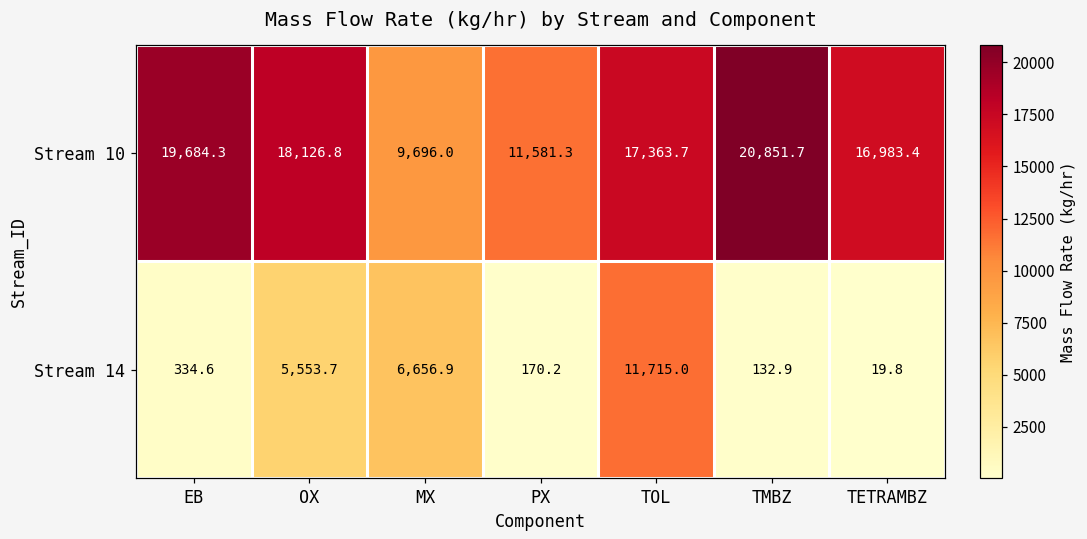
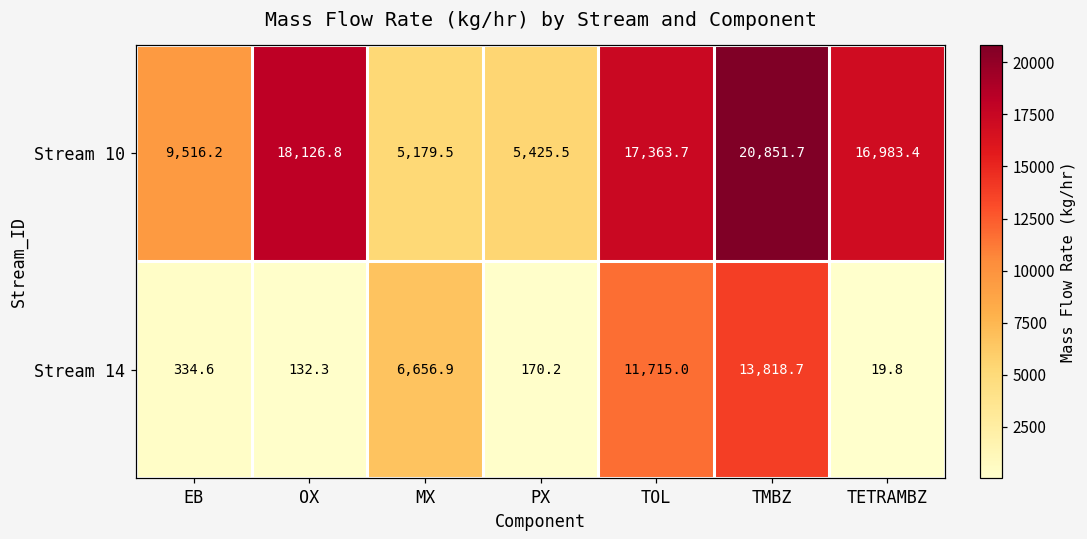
  {
    "Stream 10": {
-     "EB": "19,684.3",
+     "EB": "9,516.2",
      "OX": "18,126.8",
-     "MX": "9,696.0",
-     "PX": "11,581.3",
+     "MX": "5,179.5",
+     "PX": "5,425.5",
      "TOL": "17,363.7",
      "TMBZ": "20,851.7",
      "TETRAMBZ": "16,983.4"
    },
    "Stream 14": {
      "EB": "334.6",
-     "OX": "5,553.7",
+     "OX": "132.3",
      "MX": "6,656.9",
      "PX": "170.2",
      "TOL": "11,715.0",
-     "TMBZ": "132.9",
+     "TMBZ": "13,818.7",
      "TETRAMBZ": "19.8"
    }
  }
